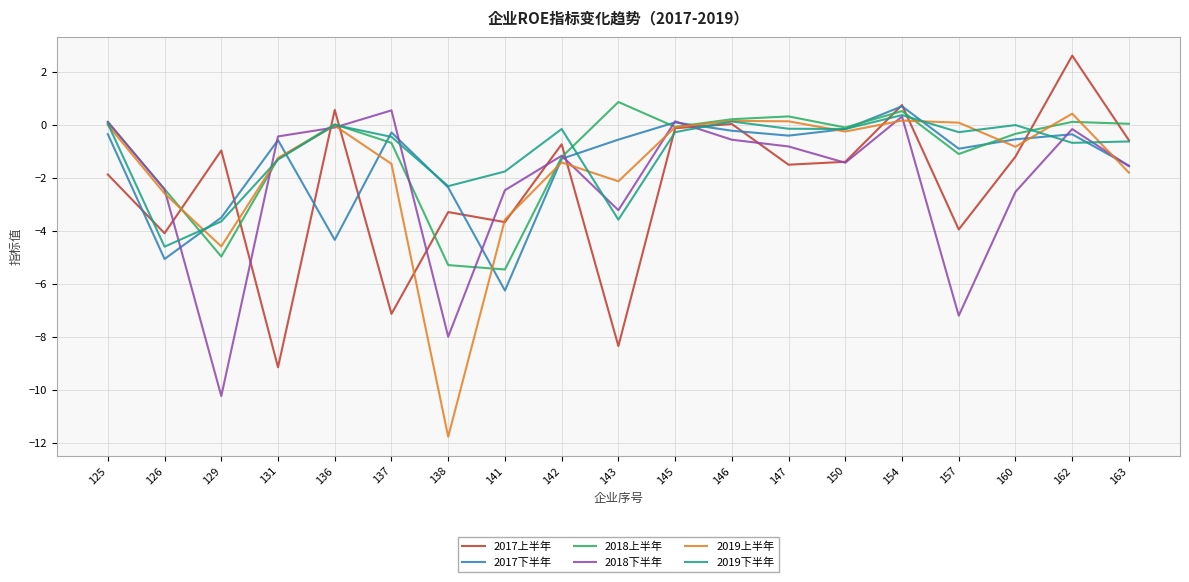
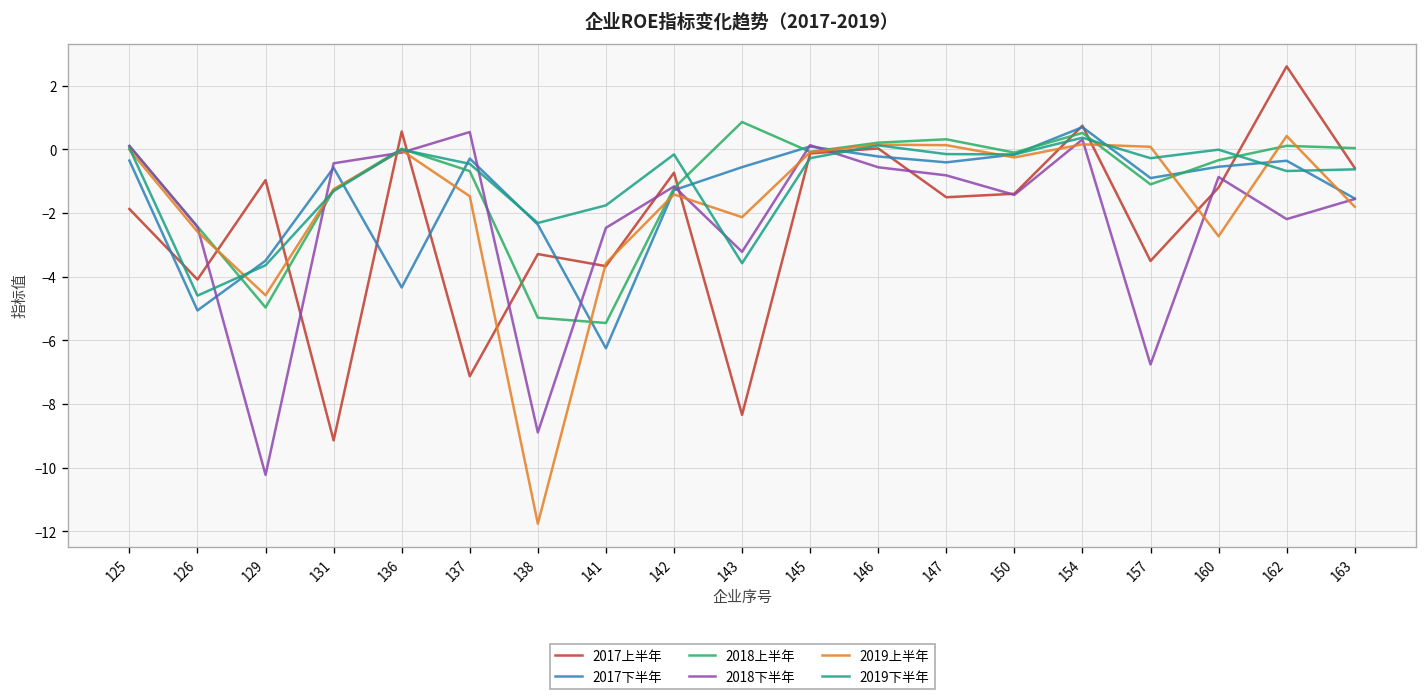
  {
    "2017上半年": {
      "125": -1.9,
      "126": -4.1,
      "129": -1.0,
      "131": -9.1,
      "136": 0.6,
      "137": -7.1,
      "138": -3.3,
      "142": -0.7,
      "143": -8.3,
      "147": -1.5,
-     "157": -3.9,
+     "157": -3.5,
      "160": -1.2,
      "162": 2.6
    },
    "2017下半年": {
      "125": -0.4,
      "126": -5.1,
      "129": -3.5,
      "131": -0.6,
      "136": -4.3,
      "137": -0.3,
      "141": -6.2,
      "143": -0.6,
      "146": -0.2,
      "147": -0.4,
      "157": -0.9,
      "160": -0.5,
      "162": -0.4
    },
    "2018下半年": {
      "129": -10.2,
      "131": -0.4,
      "137": 0.5,
-     "138": -8.0,
+     "138": -8.9,
      "141": -2.5,
      "143": -3.2,
      "146": -0.6,
      "147": -0.8,
-     "157": -7.2,
-     "160": -2.5,
-     "162": -0.2
+     "157": -6.8,
+     "160": -0.9,
+     "162": -2.2
    },
    "2019上半年": {
      "126": -2.6,
      "129": -4.6,
      "137": -1.5,
      "138": -11.8,
      "142": -1.4,
      "143": -2.1,
      "147": 0.1,
      "154": 0.2,
      "157": 0.1,
-     "160": -0.8,
+     "160": -2.7,
      "162": 0.4,
      "163": -1.8
    }
  }
